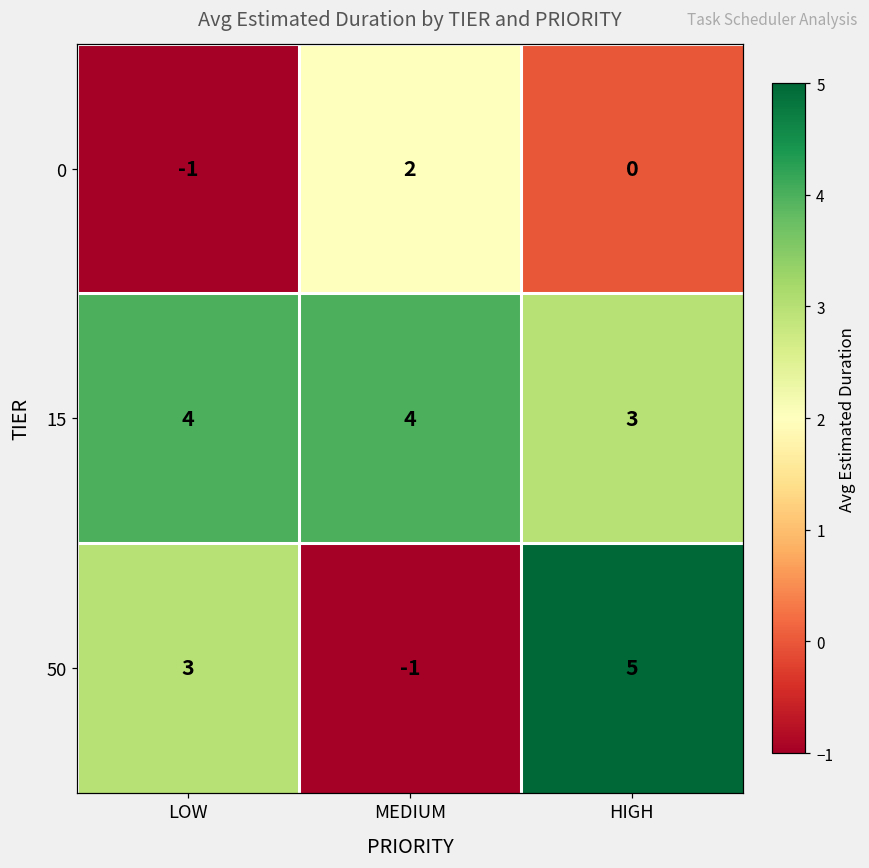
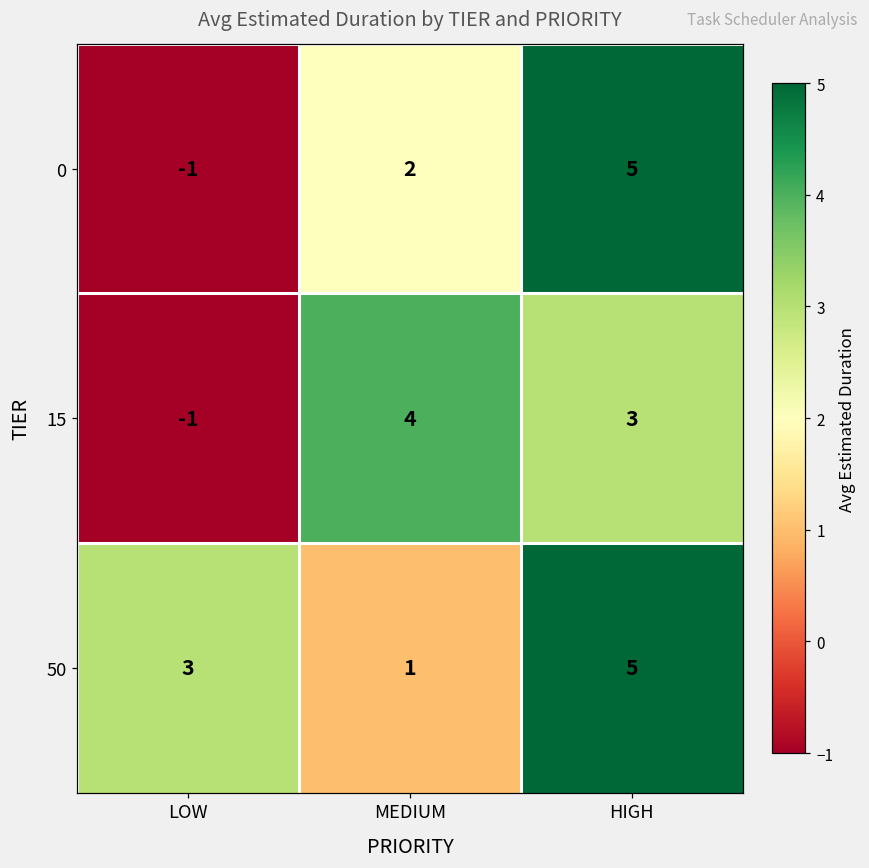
  {
    "0": {
      "LOW": -1,
      "MEDIUM": 2,
-     "HIGH": 0
+     "HIGH": 5
    },
    "15": {
-     "LOW": 4,
+     "LOW": -1,
      "MEDIUM": 4,
      "HIGH": 3
    },
    "50": {
      "LOW": 3,
-     "MEDIUM": -1,
+     "MEDIUM": 1,
      "HIGH": 5
    }
  }
